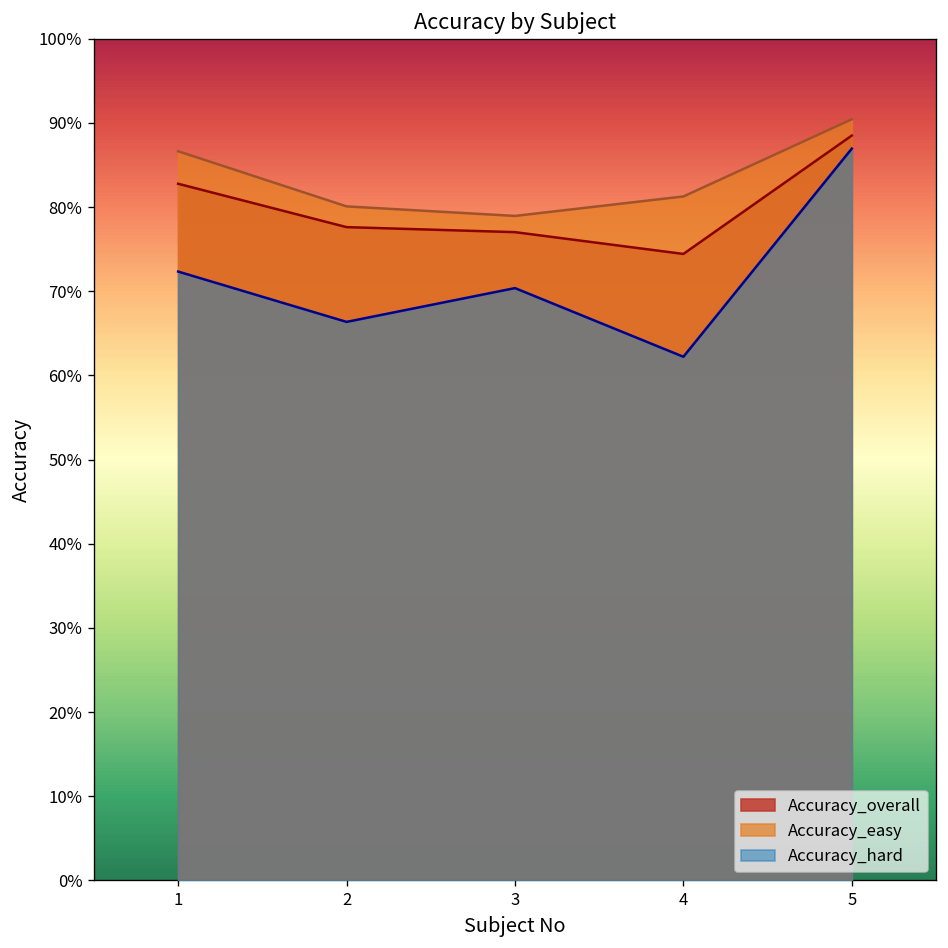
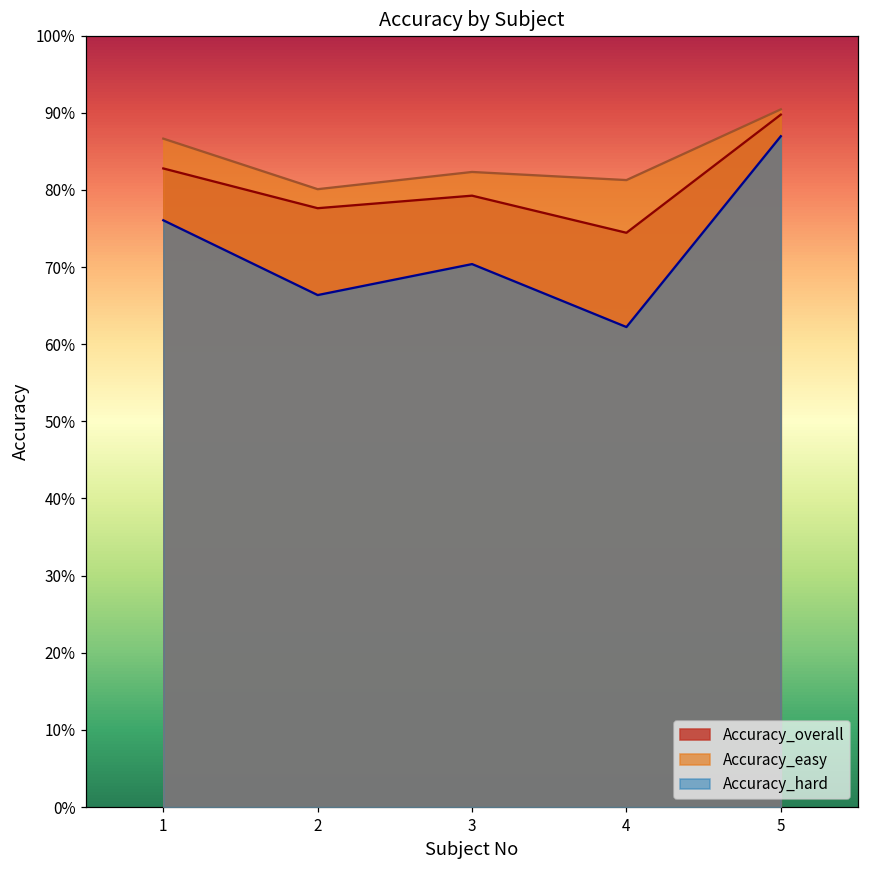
  {
    "Accuracy_overall": {
      "1": "83%",
      "2": "78%",
-     "3": "77%",
+     "3": "79%",
      "4": "74%",
-     "5": "89%"
+     "5": "90%"
    },
    "Accuracy_easy": {
      "1": "87%",
      "2": "80%",
-     "3": "79%",
+     "3": "82%",
      "4": "81%",
      "5": "90%"
    },
    "Accuracy_hard": {
-     "1": "72%",
+     "1": "76%",
      "2": "66%",
      "3": "70%",
      "4": "62%",
      "5": "87%"
    }
  }
